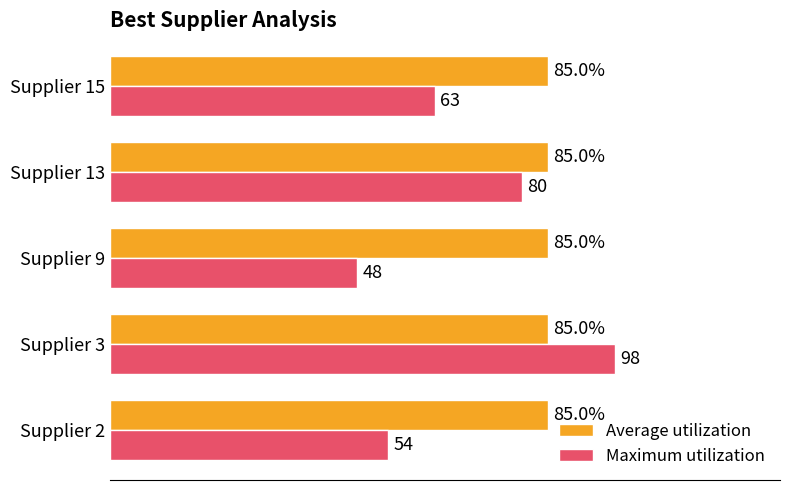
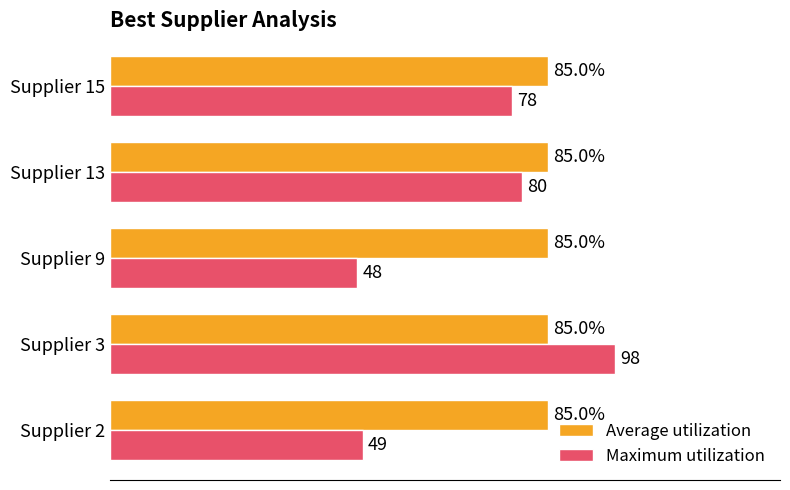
  {
    "Average utilization": {
      "Supplier 15": "85.0%",
      "Supplier 13": "85.0%",
      "Supplier 9": "85.0%",
      "Supplier 3": "85.0%",
      "Supplier 2": "85.0%"
    },
    "Maximum utilization": {
-     "Supplier 15": "63",
+     "Supplier 15": "78",
      "Supplier 13": "80",
      "Supplier 9": "48",
      "Supplier 3": "98",
-     "Supplier 2": "54"
+     "Supplier 2": "49"
    }
  }
